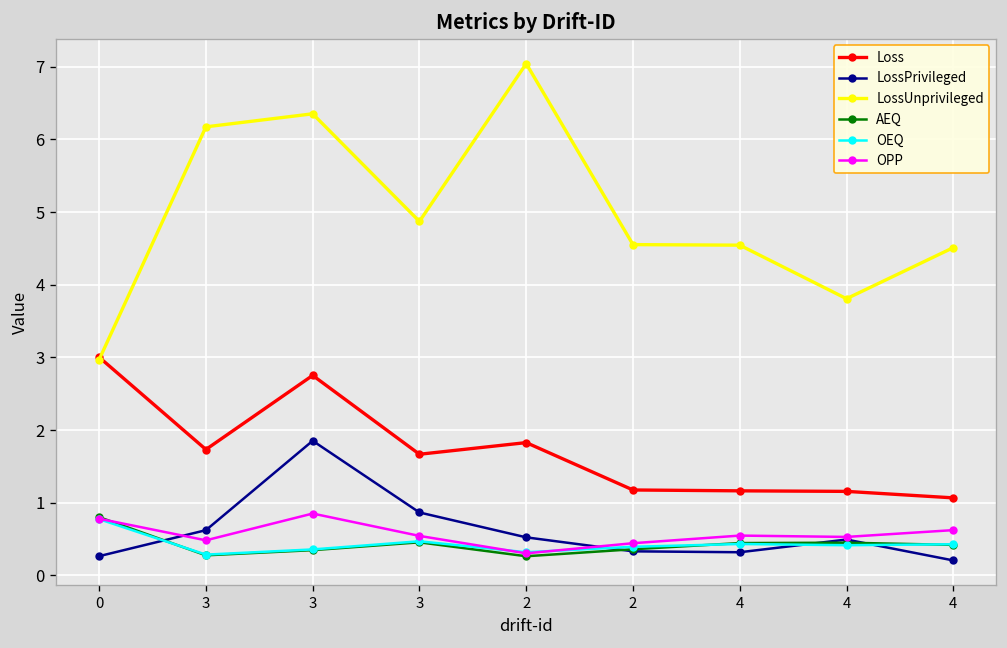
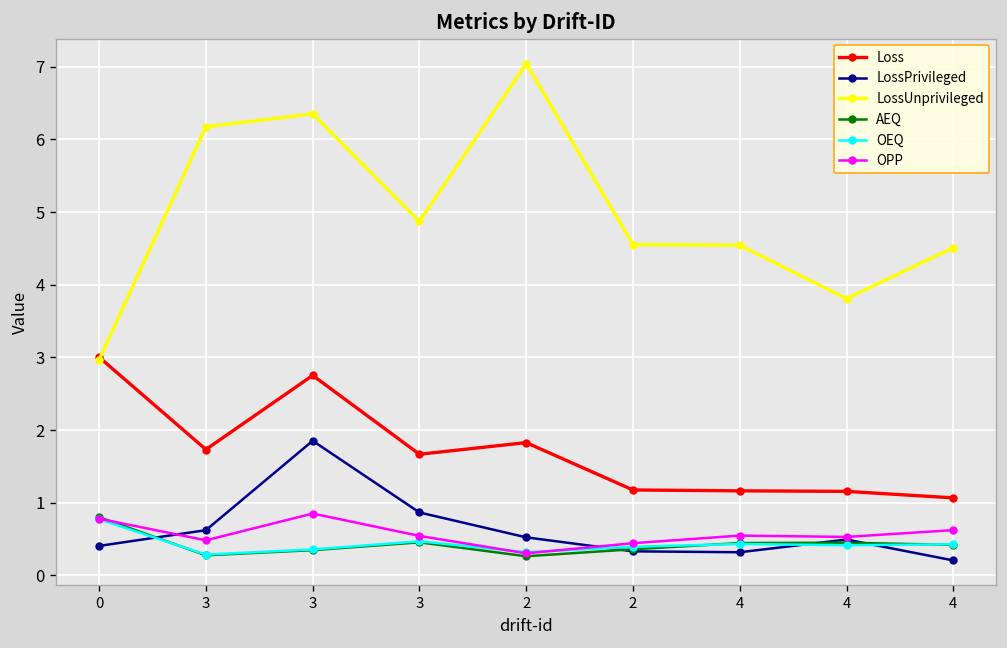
  {
    "LossPrivileged": {
-     "0": 0.3
+     "0": 0.4
    }
  }
